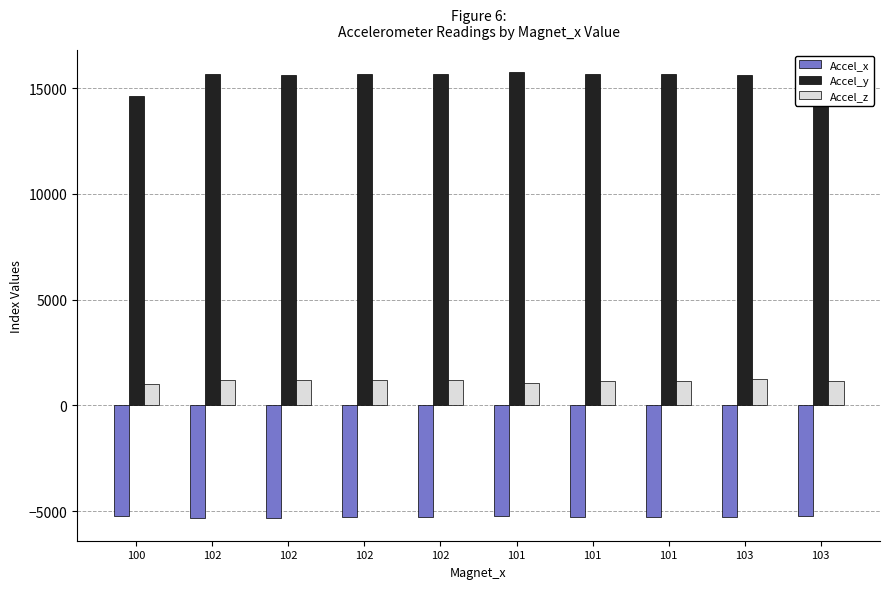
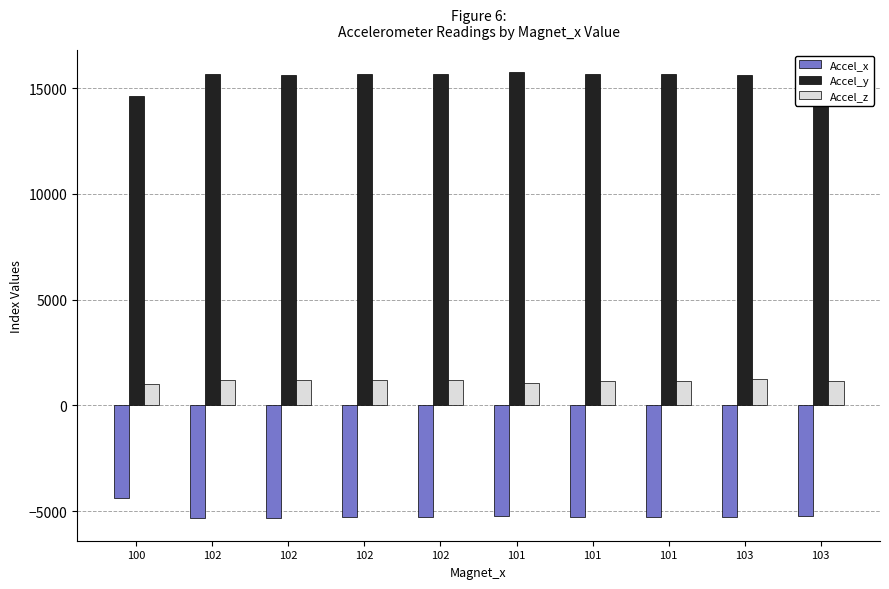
  {
    "Accel_x": {
-     "100": -5200
+     "100": -4400
    },
    "Accel_y": {
      "100": 14600
    },
    "Accel_z": {
      "100": 1000
    }
  }
